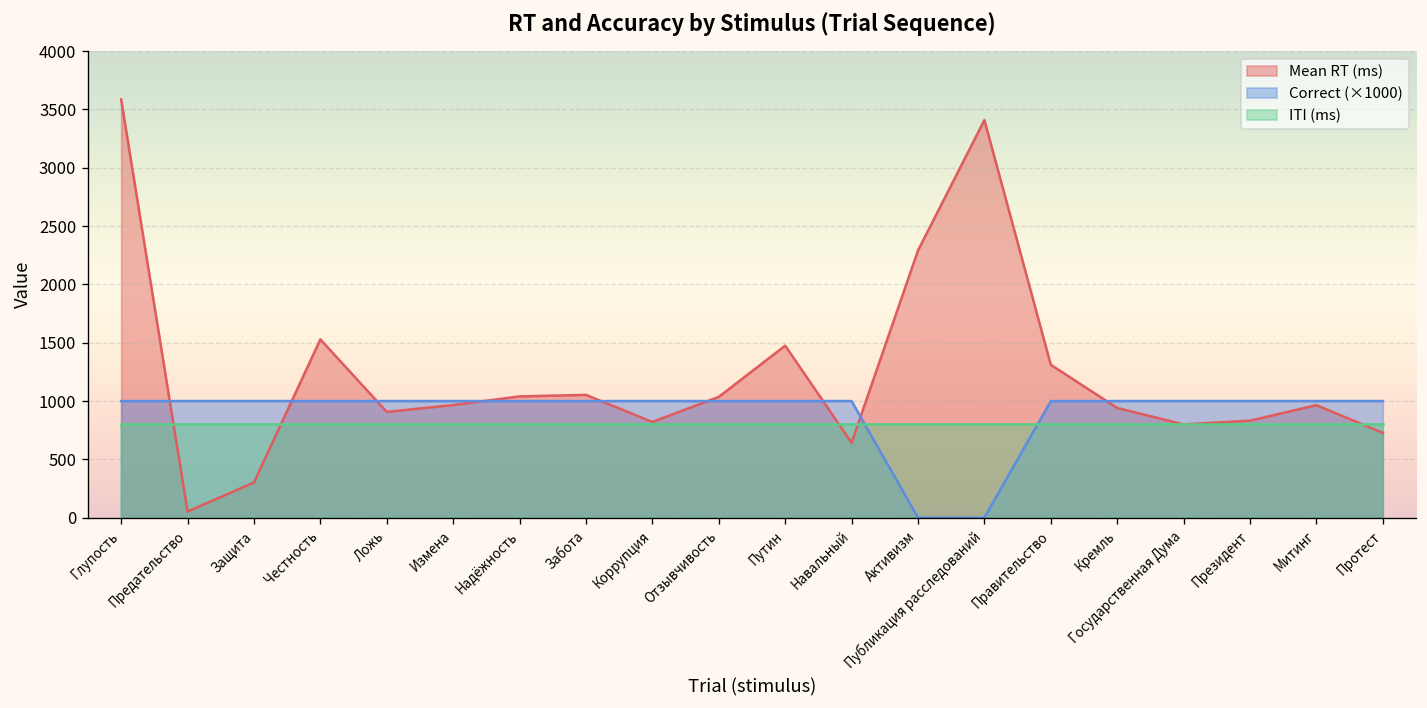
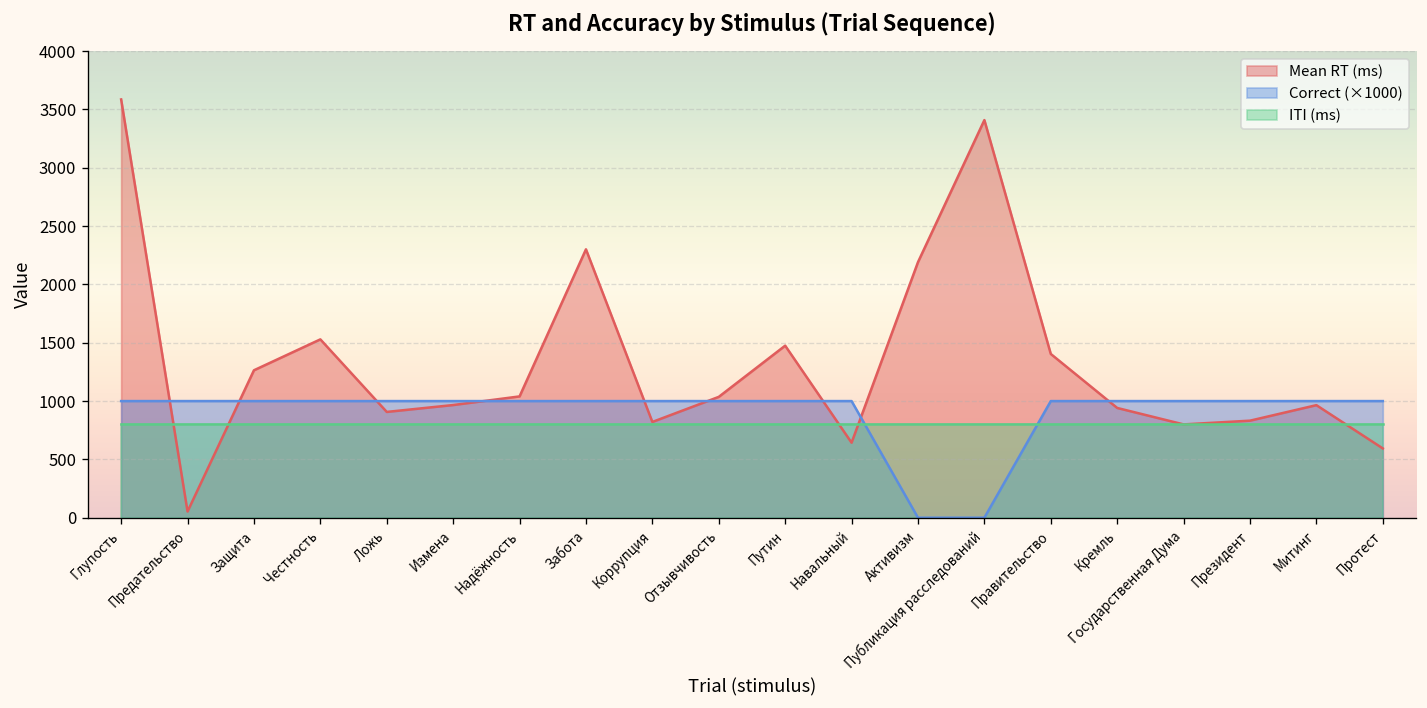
  {
    "Mean RT (ms)": {
      "Глупость": 3600,
      "Предательство": 100,
-     "Защита": 300,
+     "Защита": 1300,
      "Честность": 1500,
      "Ложь": 900,
      "Измена": 1000,
      "Надёжность": 1000,
-     "Забота": 1100,
+     "Забота": 2300,
      "Отзывчивость": 1000,
      "Путин": 1500,
      "Навальный": 600,
-     "Активизм": 2300,
+     "Активизм": 2200,
      "Публикация расследований": 3400,
-     "Правительство": 1300,
+     "Правительство": 1400,
      "Кремль": 900,
      "Президент": 800,
      "Митинг": 1000,
-     "Протест": 700
+     "Протест": 600
    },
    "Correct (×1000)": {
      "Глупость": 1000,
      "Предательство": 1000,
      "Защита": 1000,
      "Честность": 1000,
      "Ложь": 1000,
      "Измена": 1000,
      "Надёжность": 1000,
      "Забота": 1000,
      "Коррупция": 1000,
      "Отзывчивость": 1000,
      "Путин": 1000,
      "Навальный": 1000,
      "Активизм": 0,
      "Публикация расследований": 0,
      "Правительство": 1000,
      "Кремль": 1000,
      "Государственная Дума": 1000,
      "Президент": 1000,
      "Митинг": 1000,
      "Протест": 1000
    },
    "ITI (ms)": {
      "Глупость": 800,
      "Предательство": 800,
      "Защита": 800,
      "Честность": 800,
      "Ложь": 800,
      "Измена": 800,
      "Надёжность": 800,
      "Забота": 800,
      "Отзывчивость": 800,
      "Путин": 800,
      "Навальный": 800,
      "Активизм": 800,
      "Публикация расследований": 800,
      "Правительство": 800,
      "Кремль": 800,
      "Президент": 800,
      "Митинг": 800,
      "Протест": 800
    }
  }
